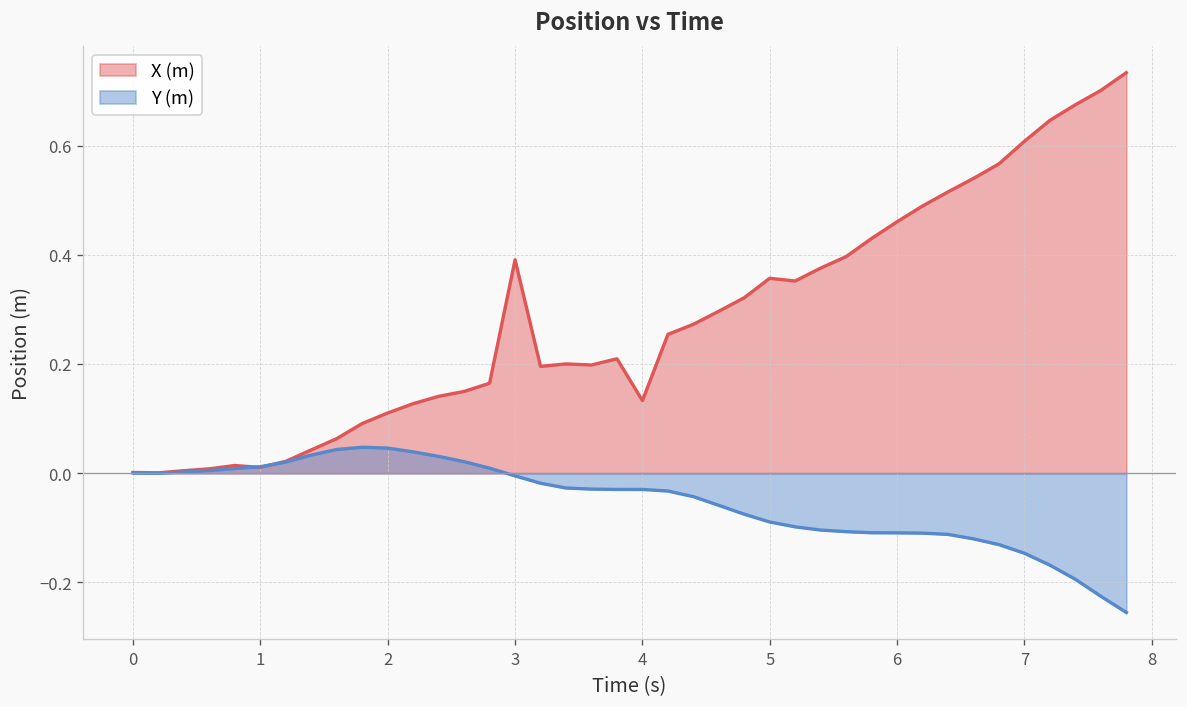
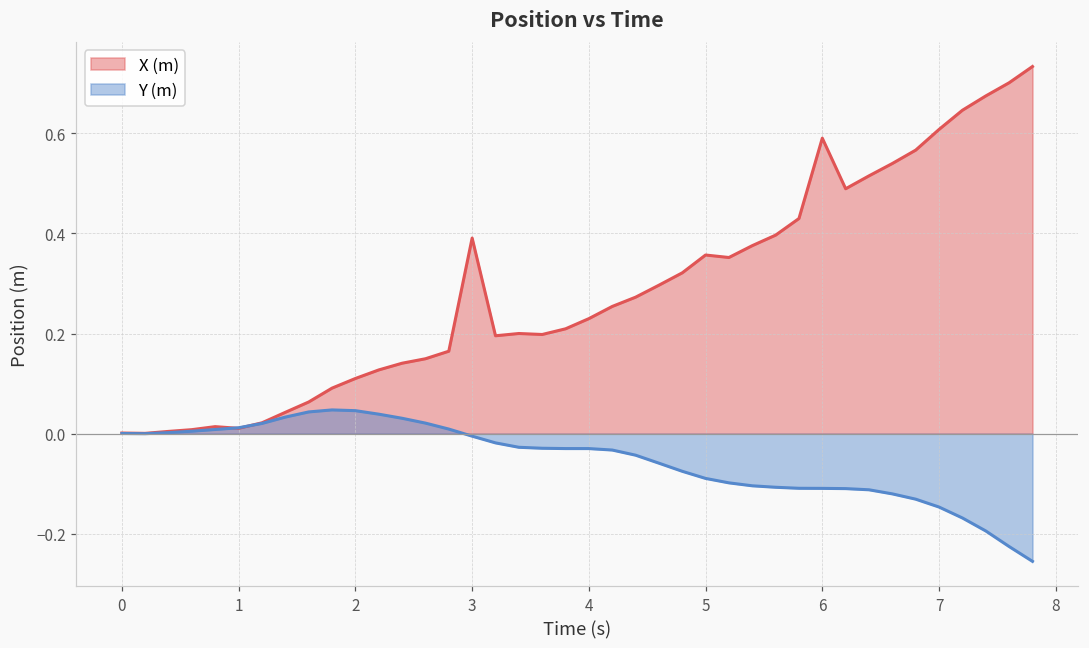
  {
    "X (m)": {
      "2": 0.11,
      "3": 0.39,
-     "4": 0.13,
+     "4": 0.23,
      "5": 0.36,
-     "6": 0.46,
+     "6": 0.59,
      "7": 0.61
    }
  }
